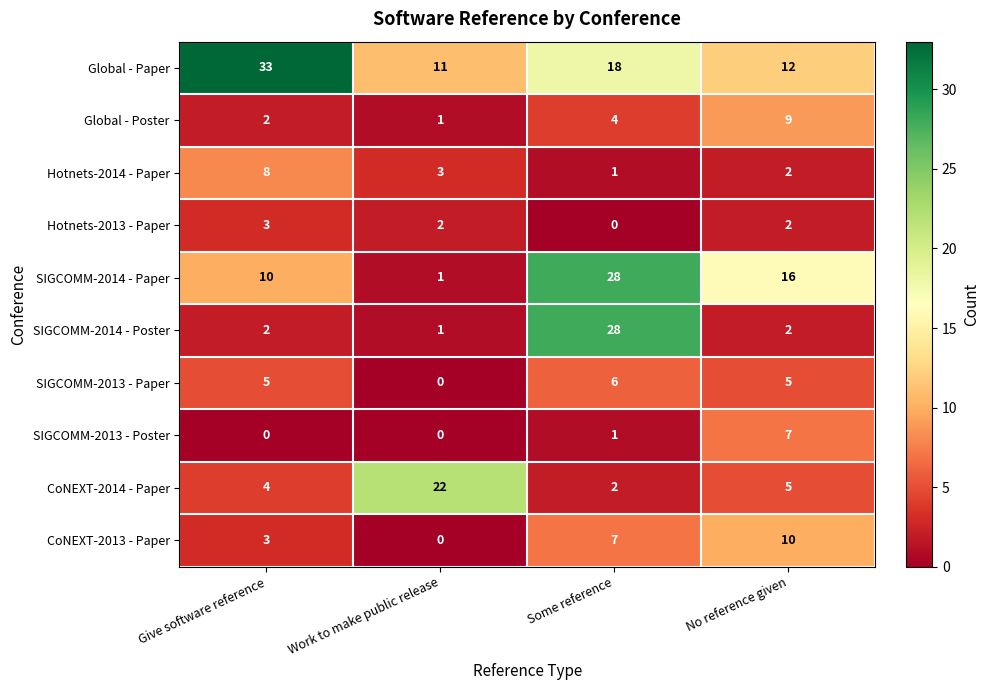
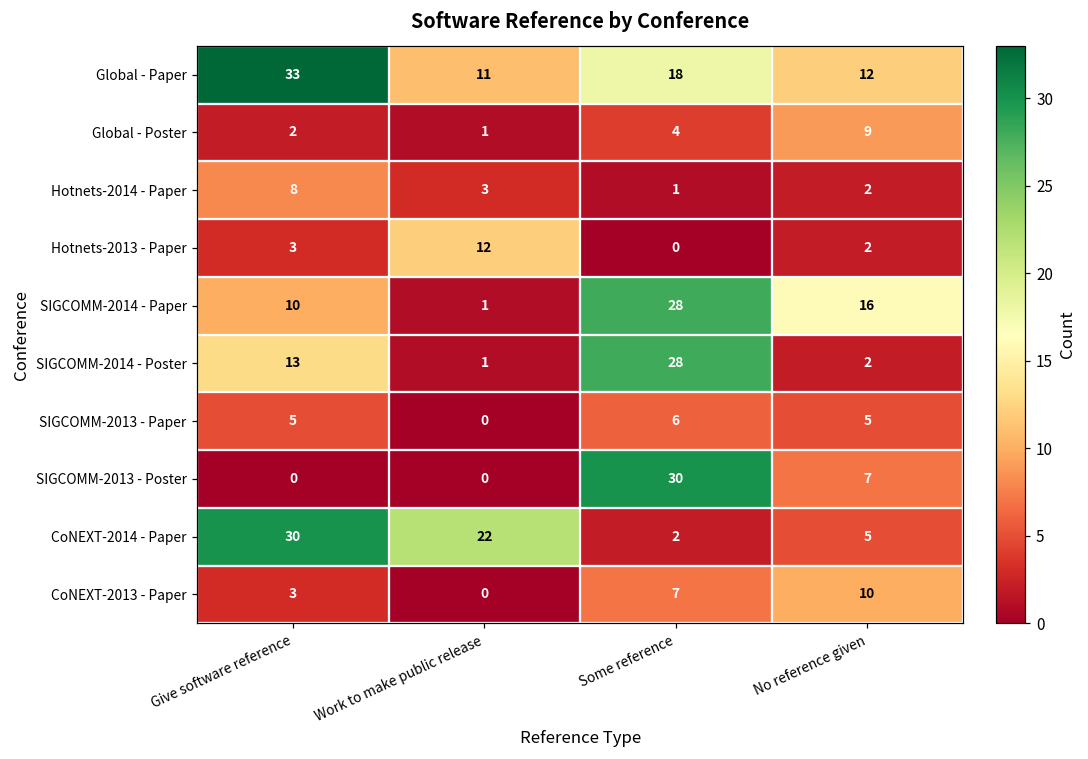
  {
    "Global - Paper": {
      "Give software reference": 33,
      "Work to make public release": 11,
      "Some reference": 18,
      "No reference given": 12
    },
    "Global - Poster": {
      "Give software reference": 2,
      "Work to make public release": 1,
      "Some reference": 4,
      "No reference given": 9
    },
    "Hotnets-2014 - Paper": {
      "Give software reference": 8,
      "Work to make public release": 3,
      "Some reference": 1,
      "No reference given": 2
    },
    "Hotnets-2013 - Paper": {
      "Give software reference": 3,
-     "Work to make public release": 2,
+     "Work to make public release": 12,
      "Some reference": 0,
      "No reference given": 2
    },
    "SIGCOMM-2014 - Paper": {
      "Give software reference": 10,
      "Work to make public release": 1,
      "Some reference": 28,
      "No reference given": 16
    },
    "SIGCOMM-2014 - Poster": {
-     "Give software reference": 2,
+     "Give software reference": 13,
      "Work to make public release": 1,
      "Some reference": 28,
      "No reference given": 2
    },
    "SIGCOMM-2013 - Paper": {
      "Give software reference": 5,
      "Work to make public release": 0,
      "Some reference": 6,
      "No reference given": 5
    },
    "SIGCOMM-2013 - Poster": {
      "Give software reference": 0,
      "Work to make public release": 0,
-     "Some reference": 1,
+     "Some reference": 30,
      "No reference given": 7
    },
    "CoNEXT-2014 - Paper": {
-     "Give software reference": 4,
+     "Give software reference": 30,
      "Work to make public release": 22,
      "Some reference": 2,
      "No reference given": 5
    },
    "CoNEXT-2013 - Paper": {
      "Give software reference": 3,
      "Work to make public release": 0,
      "Some reference": 7,
      "No reference given": 10
    }
  }
